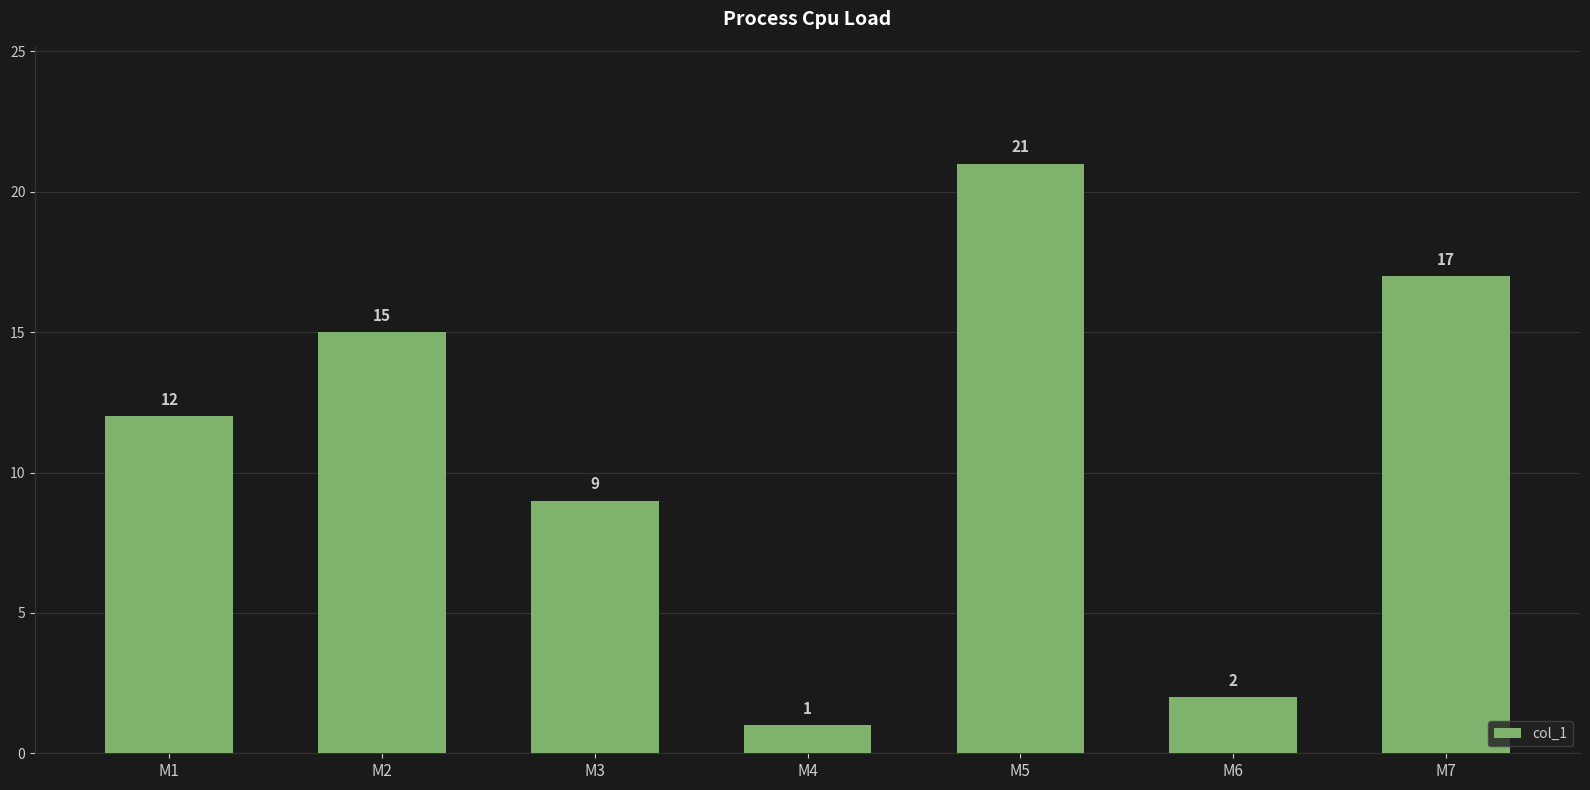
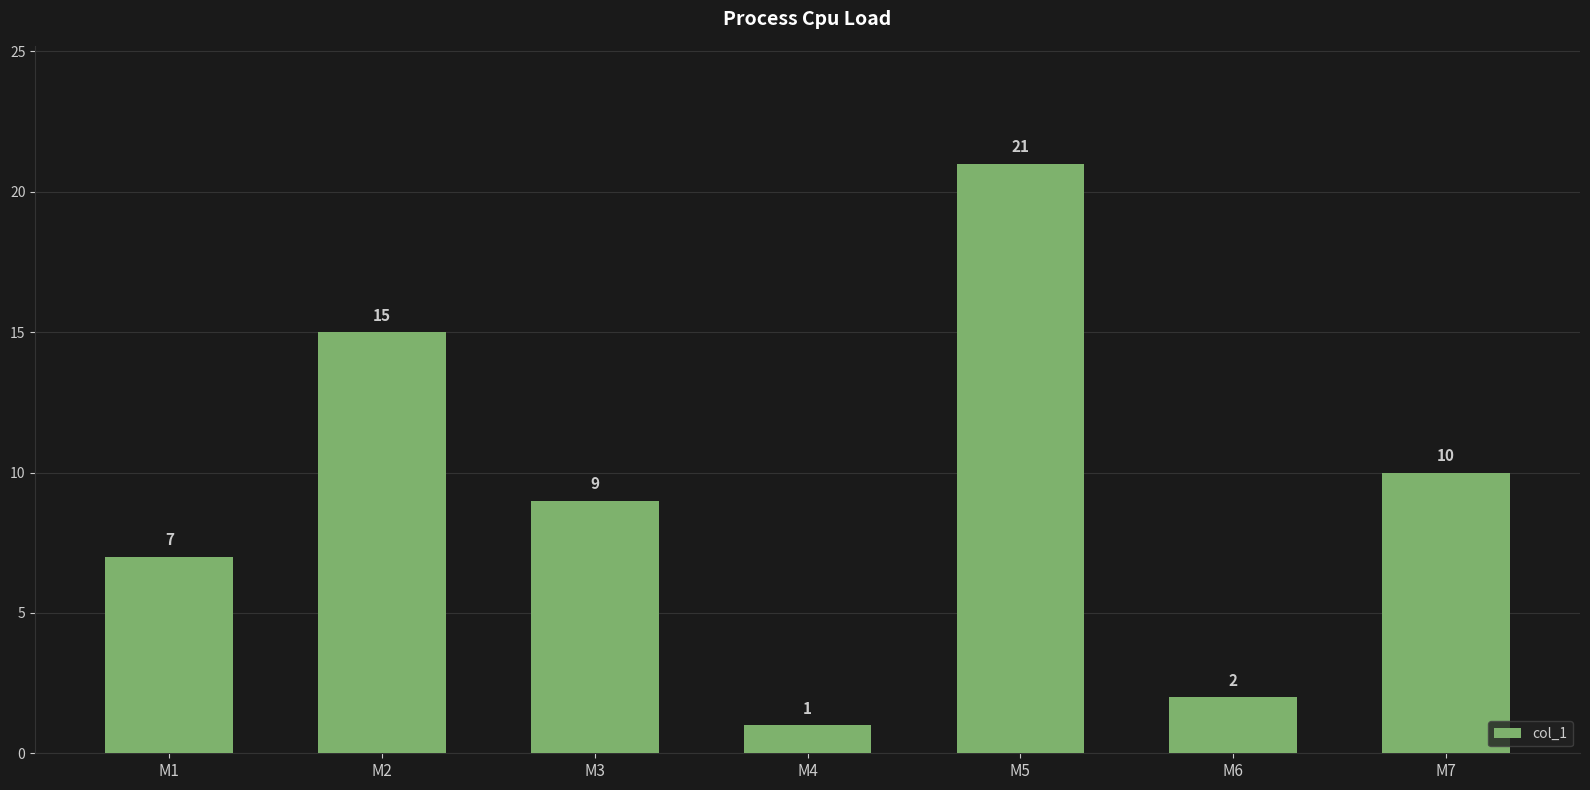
  {
-   "M1": 12,
+   "M1": 7,
    "M2": 15,
    "M3": 9,
    "M4": 1,
    "M5": 21,
    "M6": 2,
-   "M7": 17
+   "M7": 10
  }
